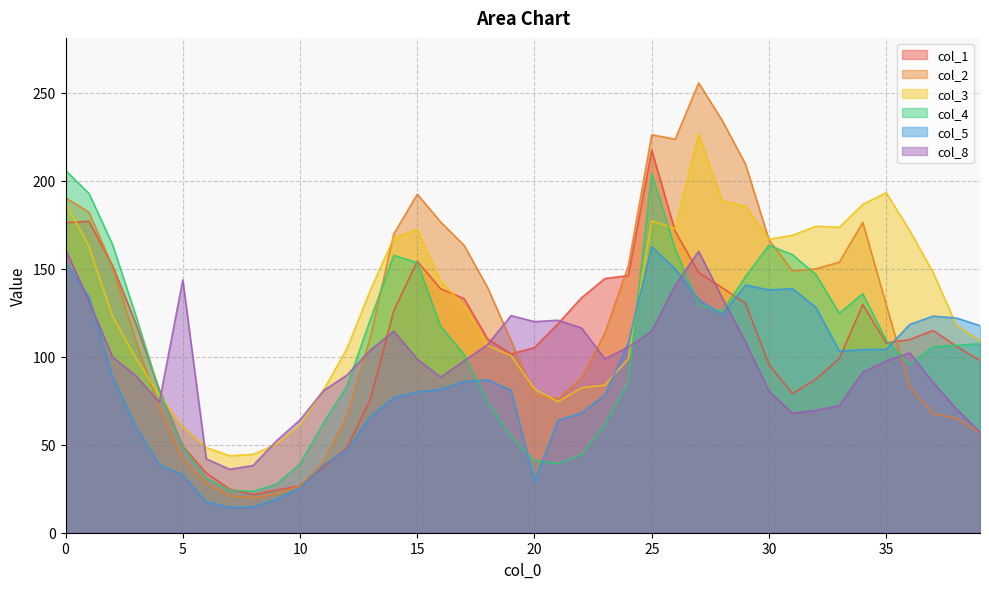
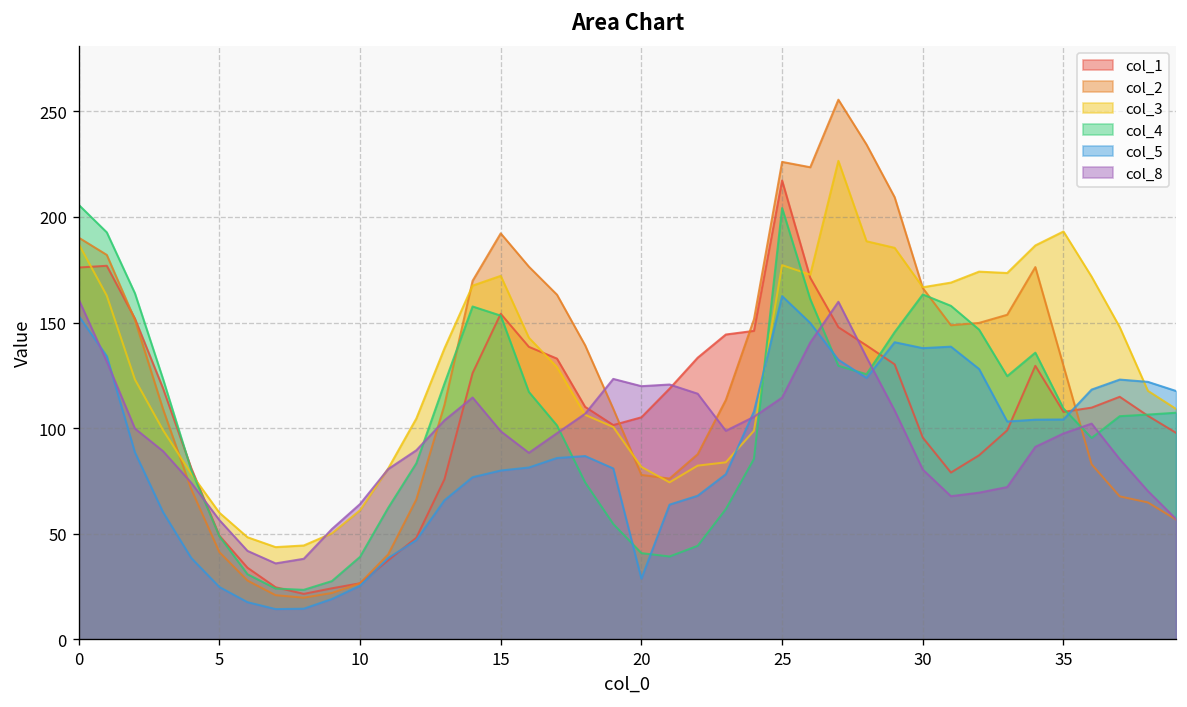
  {
    "col_4": {
      "0": 206,
      "10": 39,
      "20": 41,
      "25": 204,
      "30": 163,
      "35": 109
    },
    "col_5": {
      "0": 153,
-     "5": 33,
+     "5": 25,
      "15": 80,
      "20": 29,
      "25": 163,
      "30": 138,
      "35": 104
    },
    "col_8": {
      "0": 161,
-     "5": 144,
+     "5": 57,
      "10": 64,
      "15": 99,
      "20": 120,
      "25": 114,
      "30": 80,
      "35": 98
    }
  }
